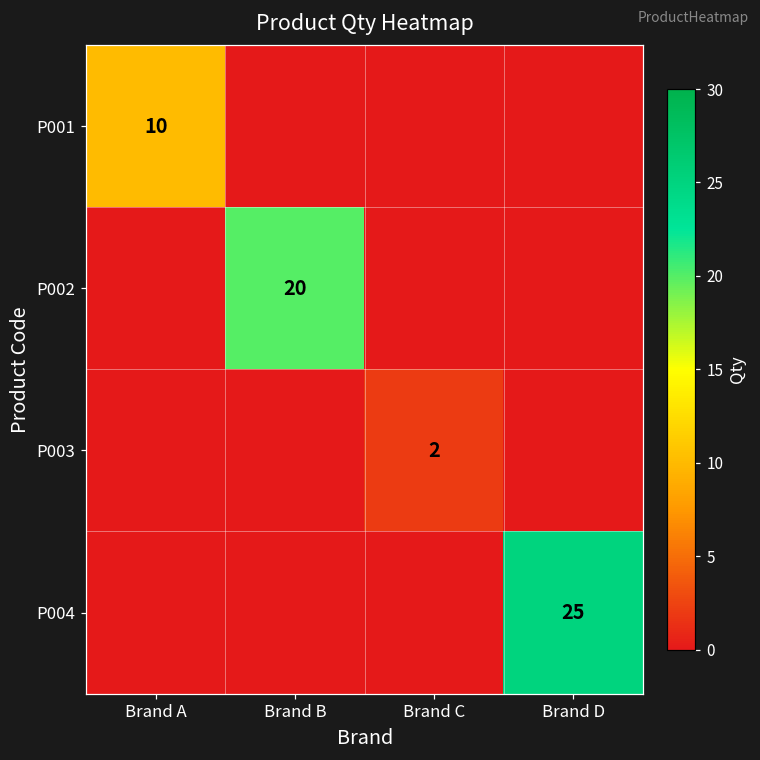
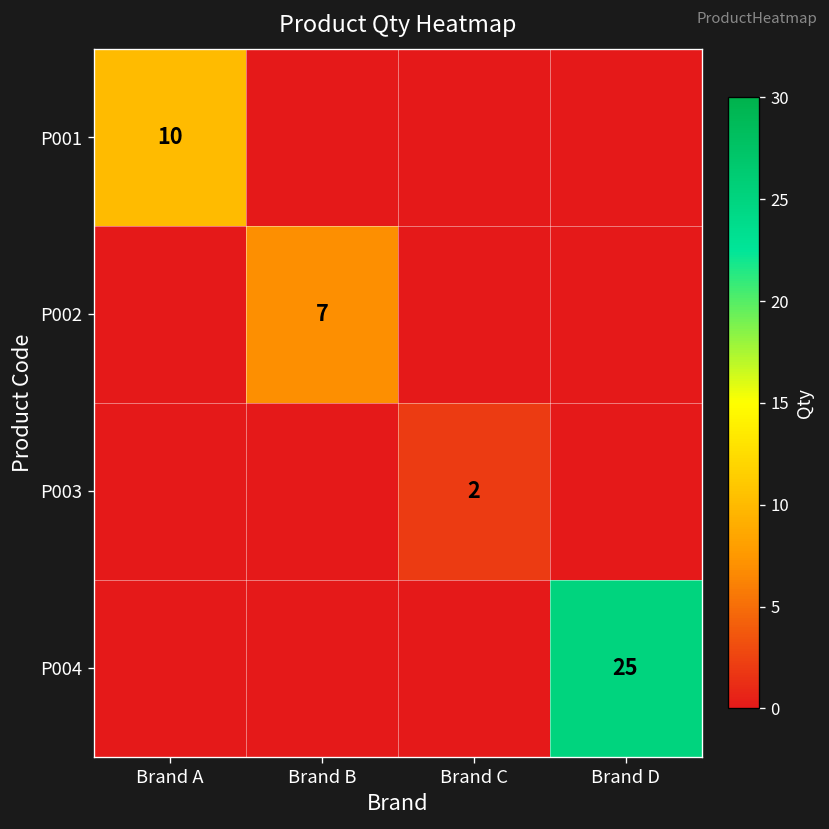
  {
    "P001": {
      "Brand A": 10
    },
    "P002": {
-     "Brand B": 20
+     "Brand B": 7
    },
    "P003": {
      "Brand C": 2
    },
    "P004": {
      "Brand D": 25
    }
  }
